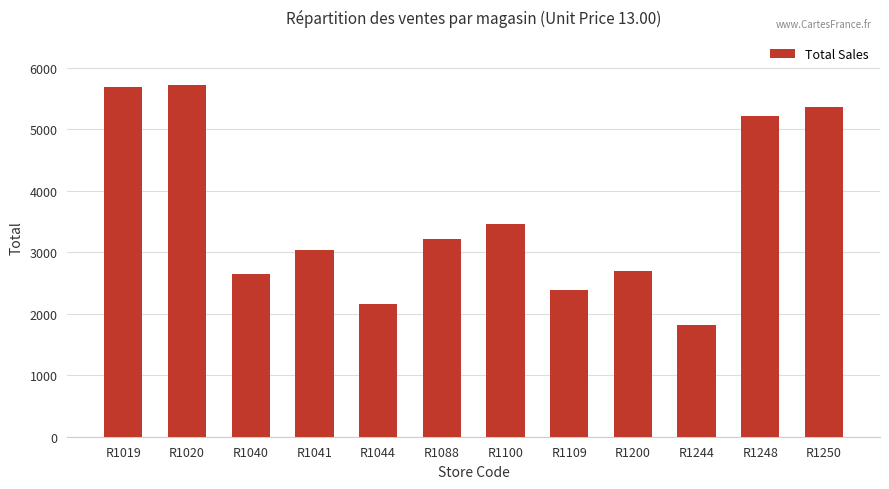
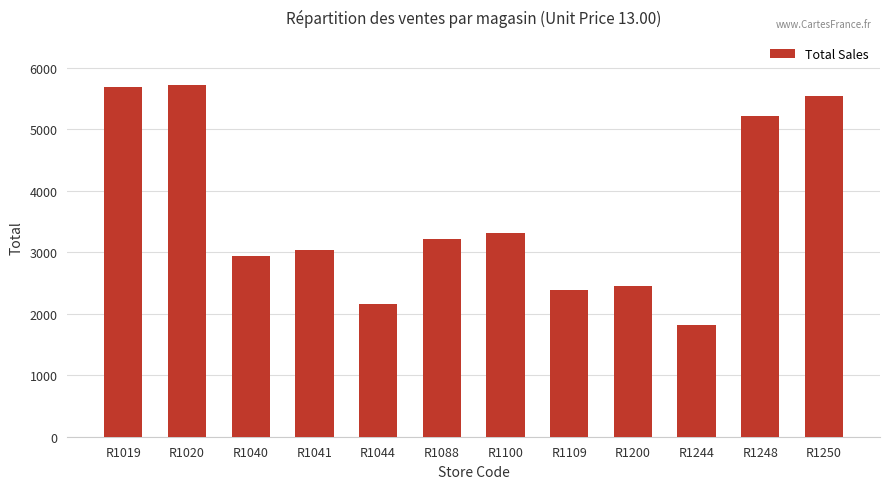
  {
    "R1019": 5700,
    "R1020": 5700,
-   "R1040": 2600,
+   "R1040": 2900,
    "R1041": 3000,
    "R1044": 2200,
    "R1088": 3200,
-   "R1100": 3500,
+   "R1100": 3300,
    "R1109": 2400,
-   "R1200": 2700,
+   "R1200": 2500,
    "R1244": 1800,
    "R1248": 5200,
-   "R1250": 5400
+   "R1250": 5500
  }
